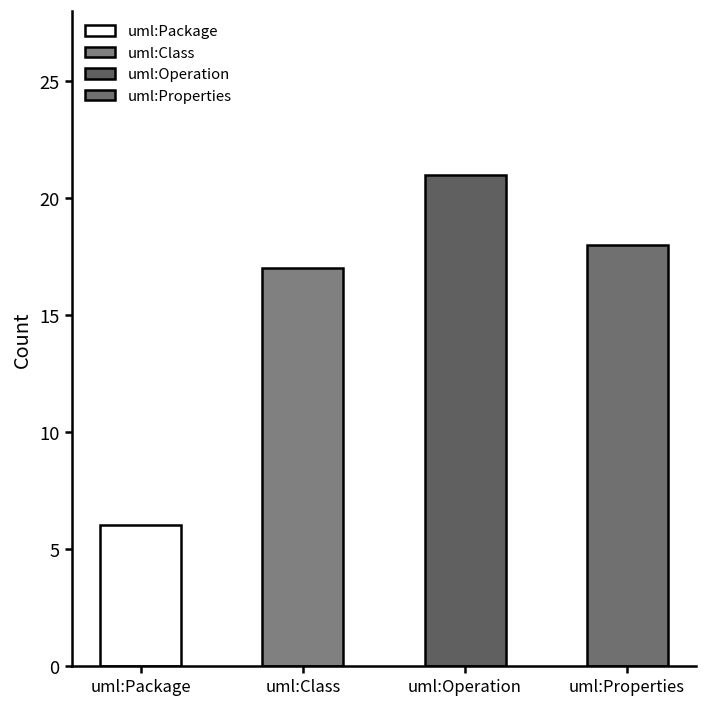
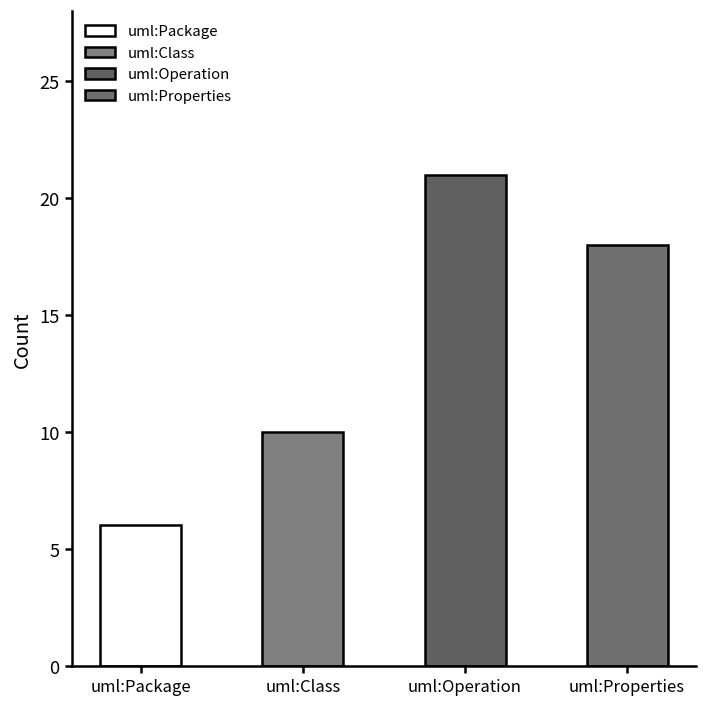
  {
    "uml:Package": 6,
-   "uml:Class": 17,
+   "uml:Class": 10,
    "uml:Operation": 21,
    "uml:Properties": 18
  }
